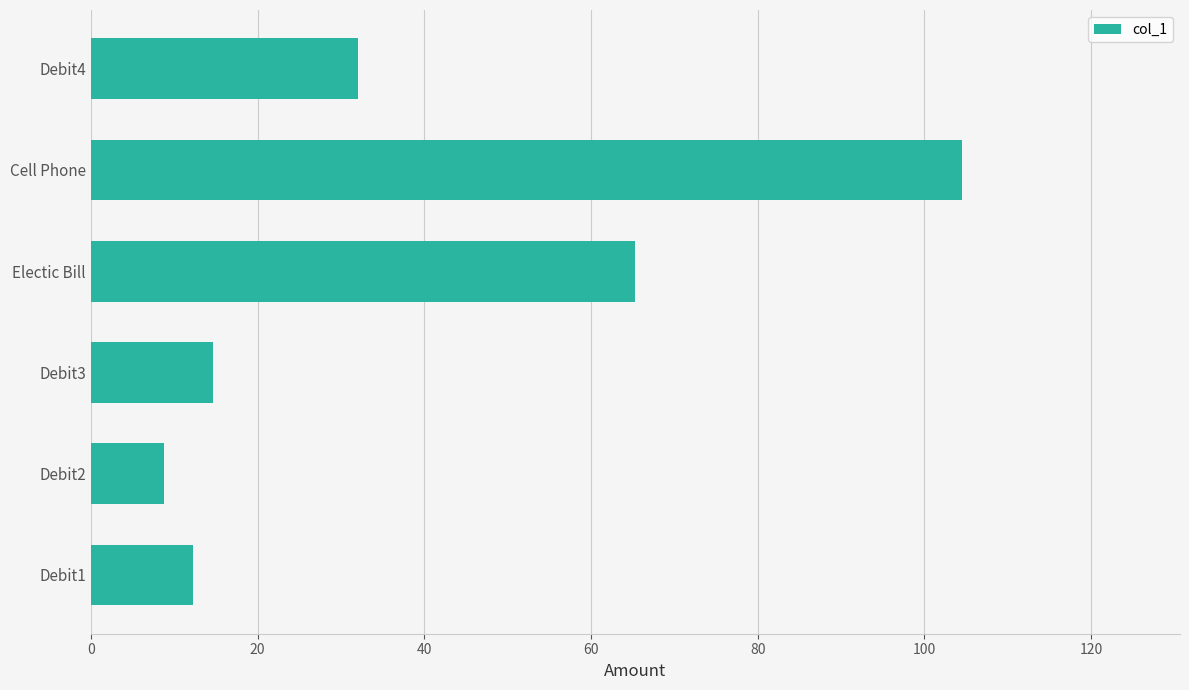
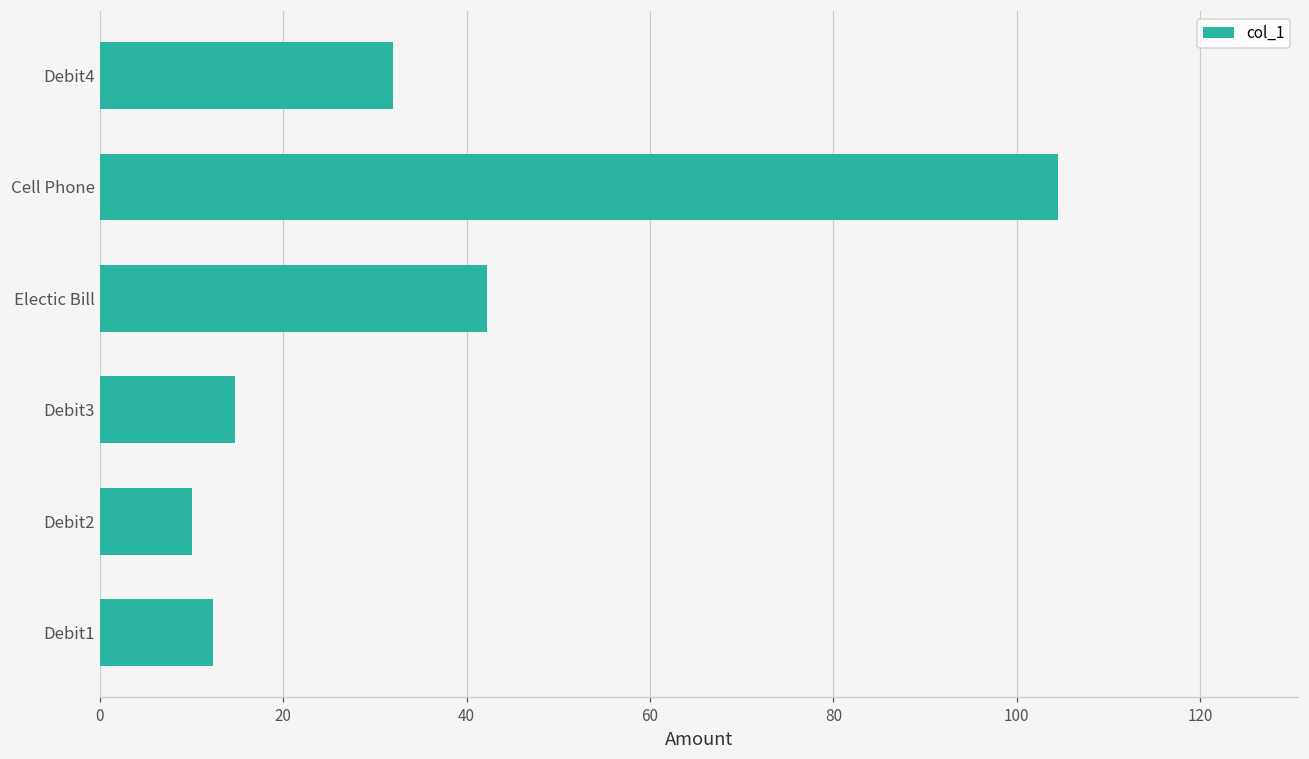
  {
    "Debit4": 32,
    "Cell Phone": 105,
-   "Electic Bill": 65,
+   "Electic Bill": 42,
    "Debit3": 15,
-   "Debit2": 9,
+   "Debit2": 10,
    "Debit1": 12
  }
